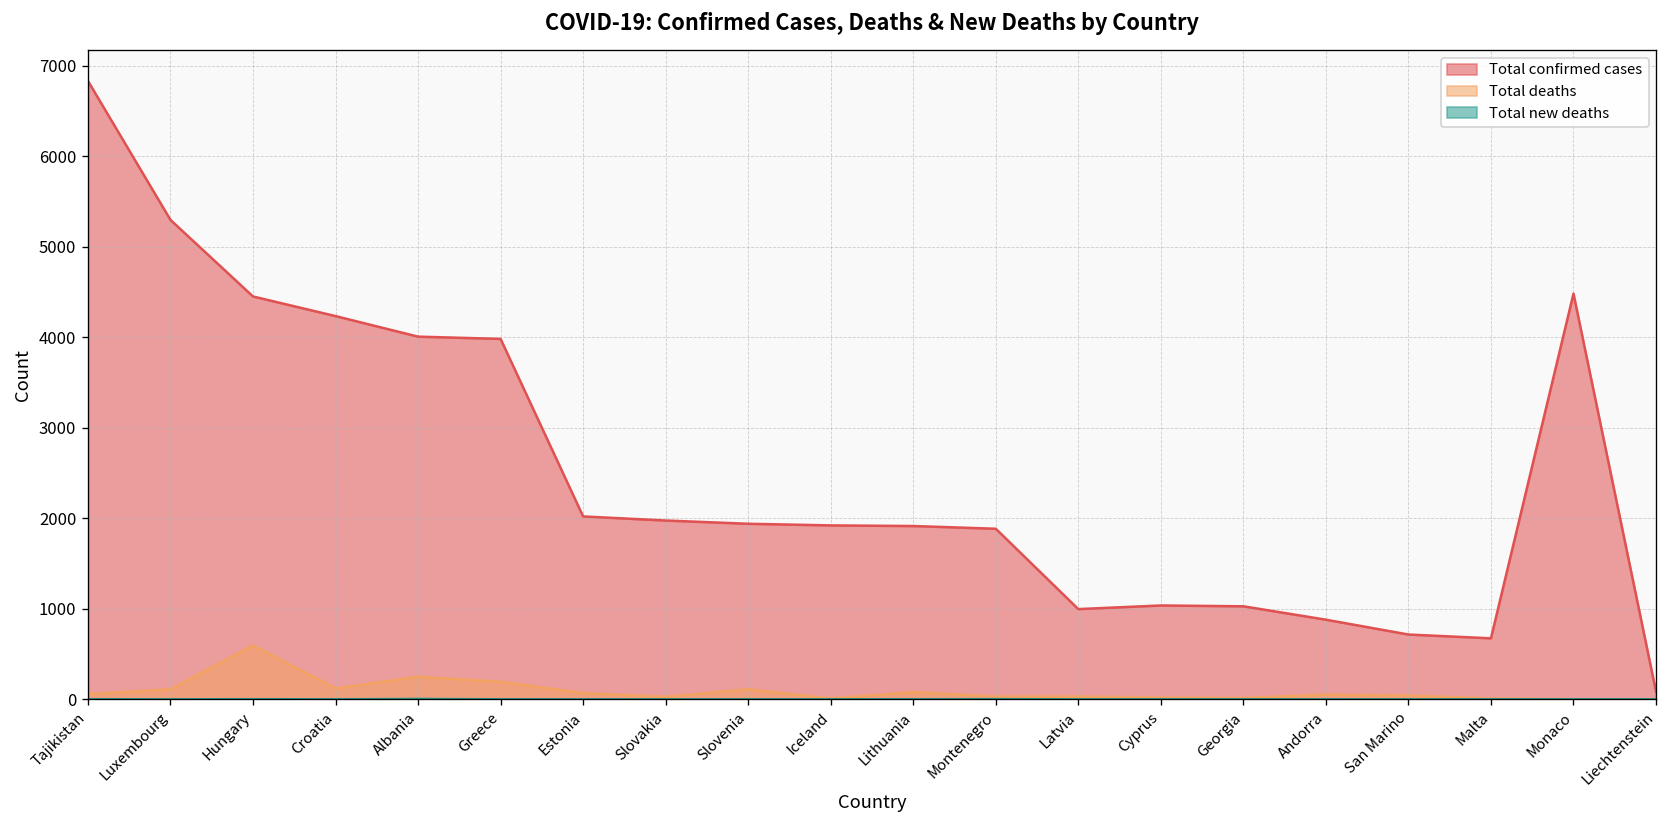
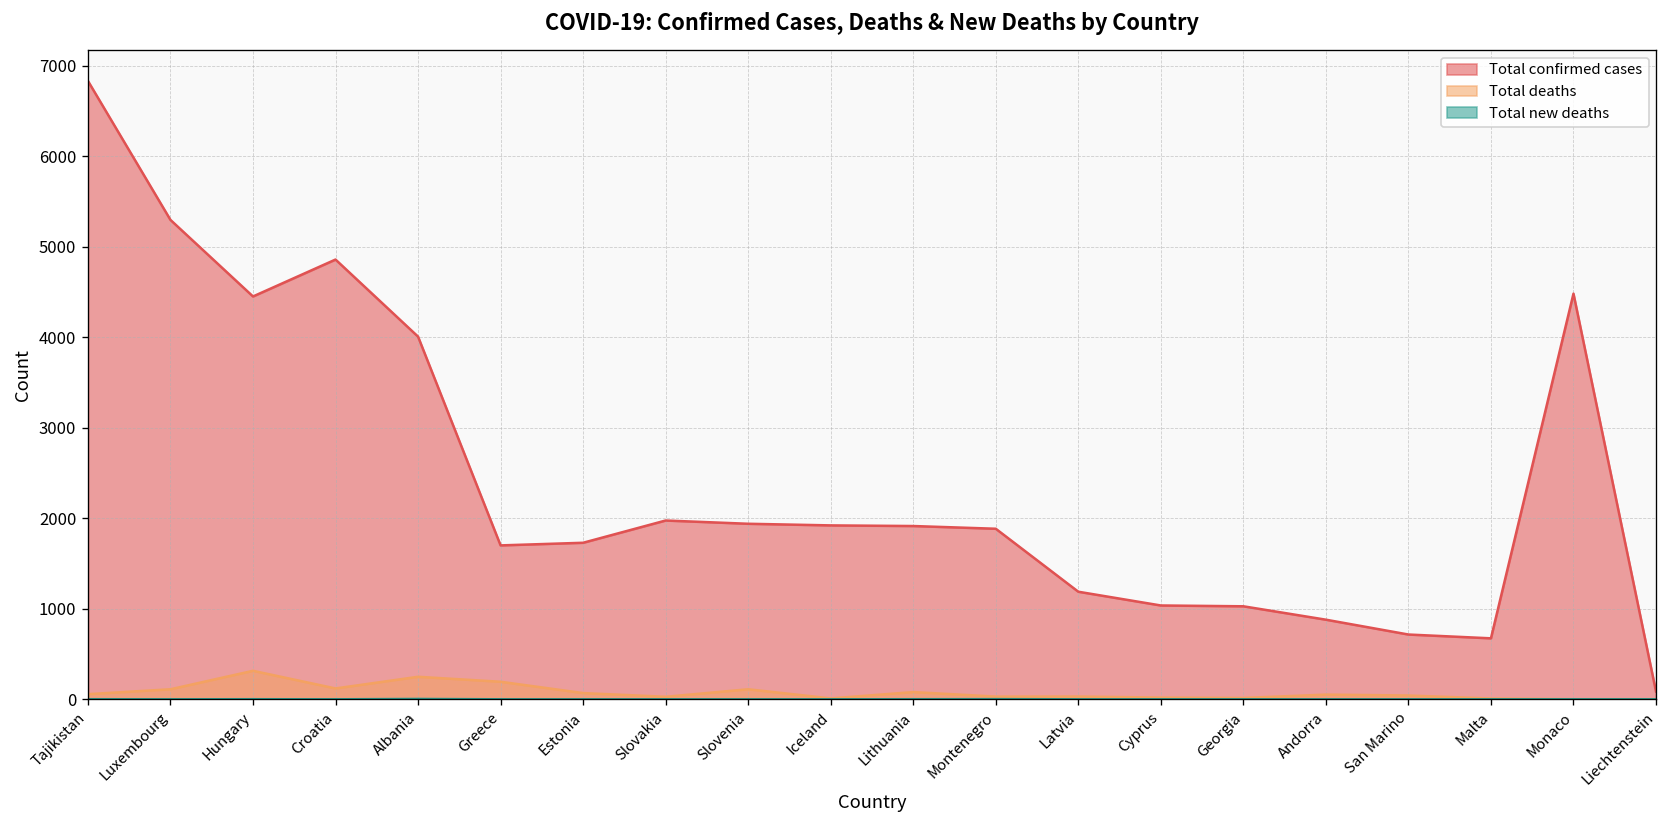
  {
    "Total confirmed cases": {
      "Tajikistan": 6800,
      "Luxembourg": 5300,
      "Hungary": 4500,
-     "Croatia": 4200,
+     "Croatia": 4900,
      "Albania": 4000,
-     "Greece": 4000,
-     "Estonia": 2000,
+     "Greece": 1700,
+     "Estonia": 1700,
      "Slovakia": 2000,
      "Slovenia": 1900,
      "Iceland": 1900,
      "Lithuania": 1900,
      "Montenegro": 1900,
-     "Latvia": 1000,
+     "Latvia": 1200,
      "Cyprus": 1000,
      "Georgia": 1000,
      "Andorra": 900,
      "San Marino": 700,
      "Malta": 700,
      "Monaco": 4500,
      "Liechtenstein": 100
    },
    "Total deaths": {
      "Tajikistan": 100,
      "Luxembourg": 100,
-     "Hungary": 600,
+     "Hungary": 300,
      "Croatia": 100,
      "Albania": 200,
      "Greece": 200,
      "Estonia": 100,
      "Slovenia": 100,
      "Lithuania": 100,
      "Andorra": 100,
      "San Marino": 0
    },
    "Total new deaths": {
      "Tajikistan": 0,
      "Luxembourg": 0,
      "Hungary": 0,
      "Croatia": 0,
      "Albania": 0,
      "Greece": 0,
      "Estonia": 0,
      "Slovenia": 0,
      "Lithuania": 0,
      "Andorra": 0,
      "San Marino": 0
    }
  }
